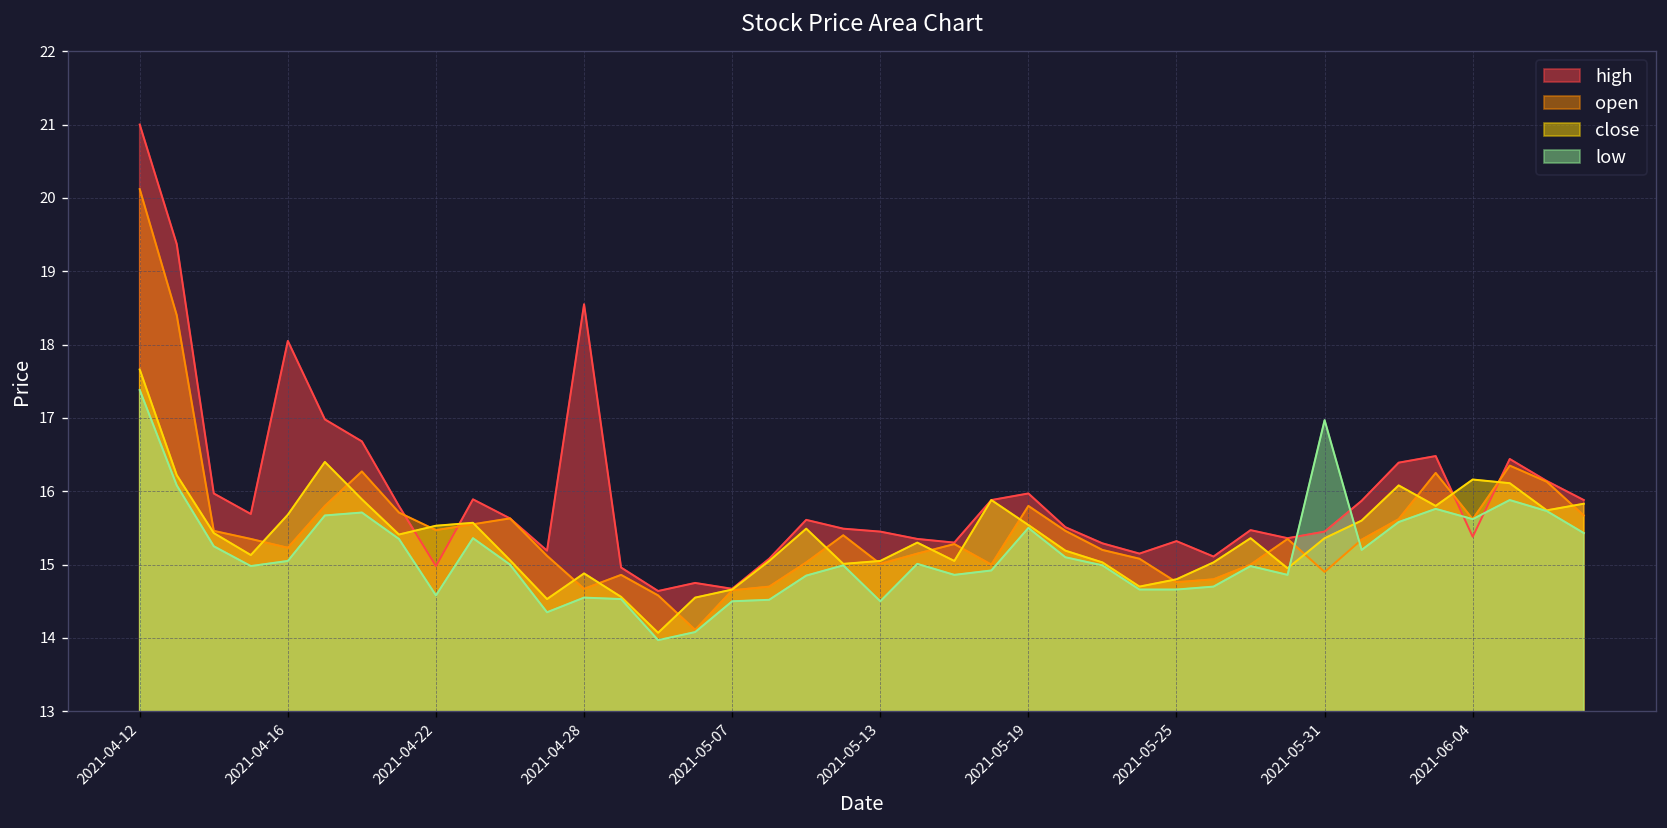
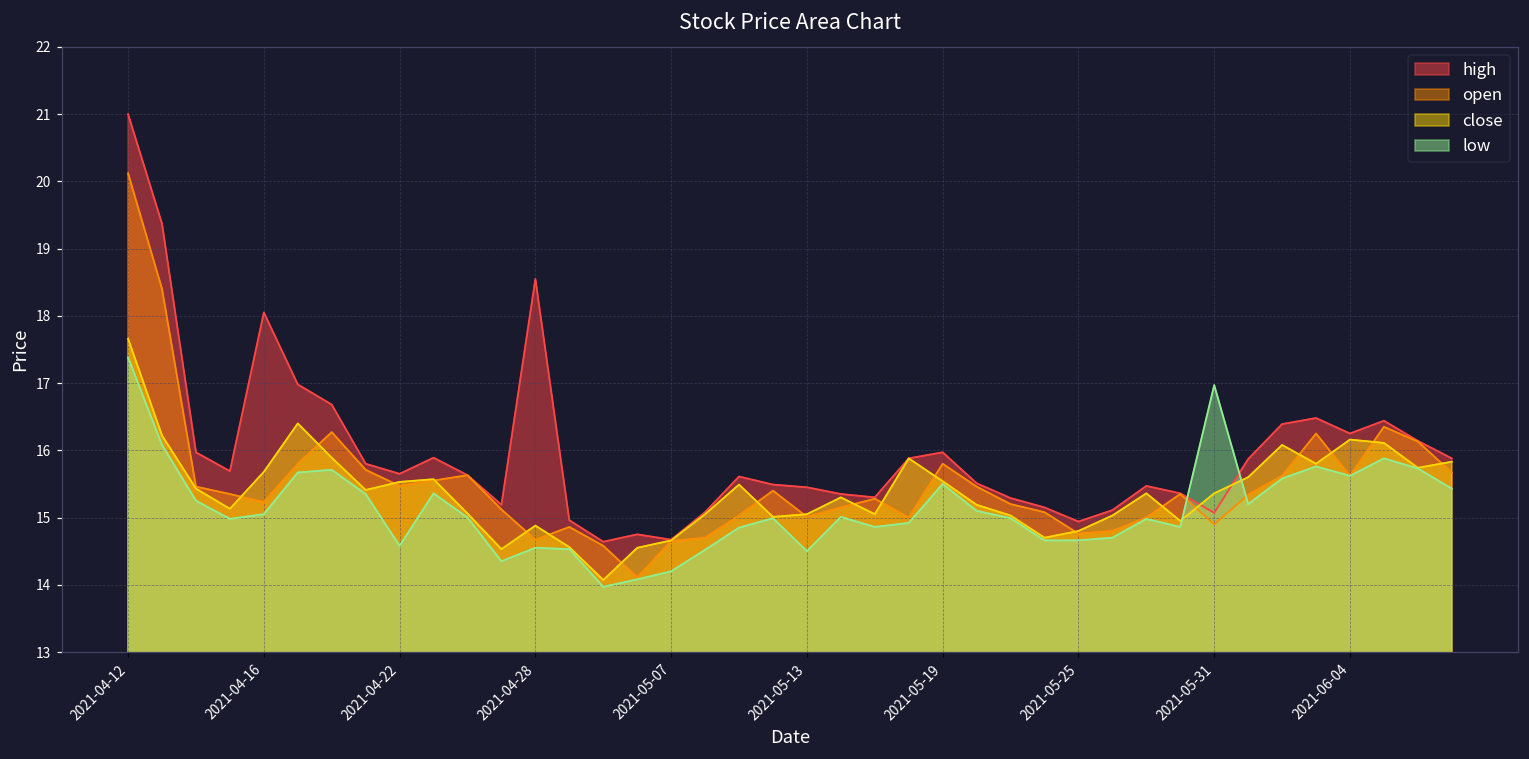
  {
    "high": {
      "2021-04-12": 21.0,
      "2021-04-16": 18.1,
-     "2021-04-22": 15.0,
+     "2021-04-22": 15.7,
      "2021-04-28": 18.6,
      "2021-05-13": 15.5,
      "2021-05-19": 16.0,
-     "2021-05-25": 15.3,
-     "2021-05-31": 15.5,
-     "2021-06-04": 15.4
+     "2021-05-25": 14.9,
+     "2021-05-31": 15.1,
+     "2021-06-04": 16.3
    },
    "low": {
      "2021-04-12": 17.4,
      "2021-04-16": 15.1,
      "2021-04-22": 14.6,
      "2021-04-28": 14.6,
-     "2021-05-07": 14.5,
+     "2021-05-07": 14.2,
      "2021-05-13": 14.5,
      "2021-05-25": 14.7,
      "2021-05-31": 17.0
    }
  }
